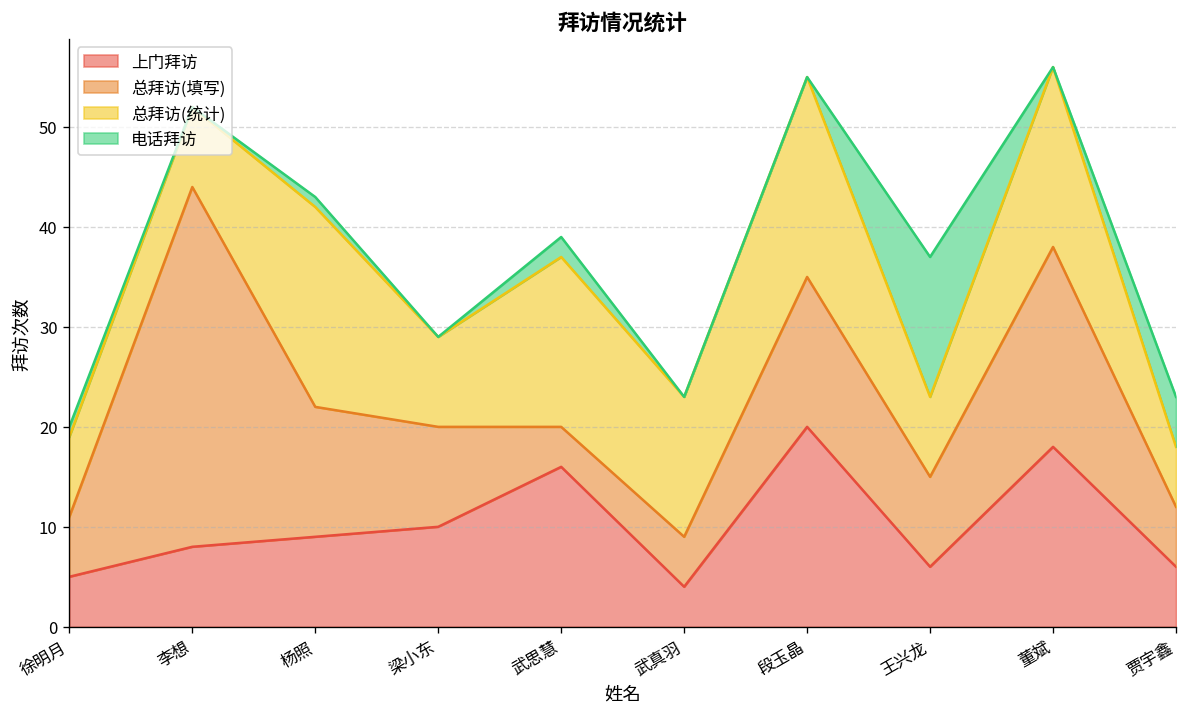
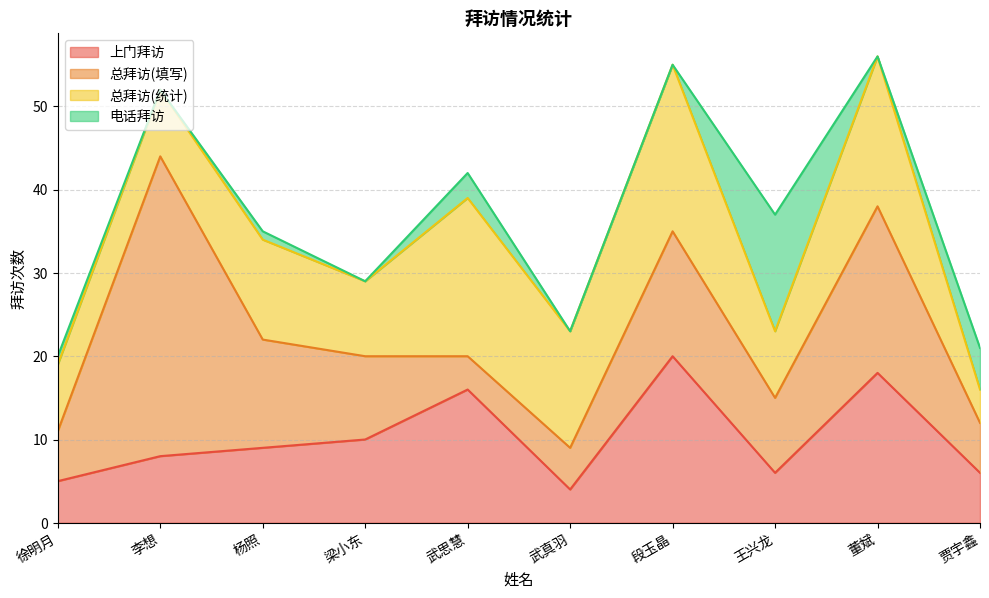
  {
    "总拜访(统计)": {
      "徐明月": 8,
-     "杨照": 20,
-     "武思慧": 17,
+     "杨照": 12,
+     "武思慧": 19,
      "王兴龙": 8,
-     "贾宇鑫": 6
+     "贾宇鑫": 4
    },
    "电话拜访": {
      "徐明月": 1,
      "杨照": 1,
-     "武思慧": 2,
+     "武思慧": 3,
      "王兴龙": 14,
      "贾宇鑫": 5
    }
  }
